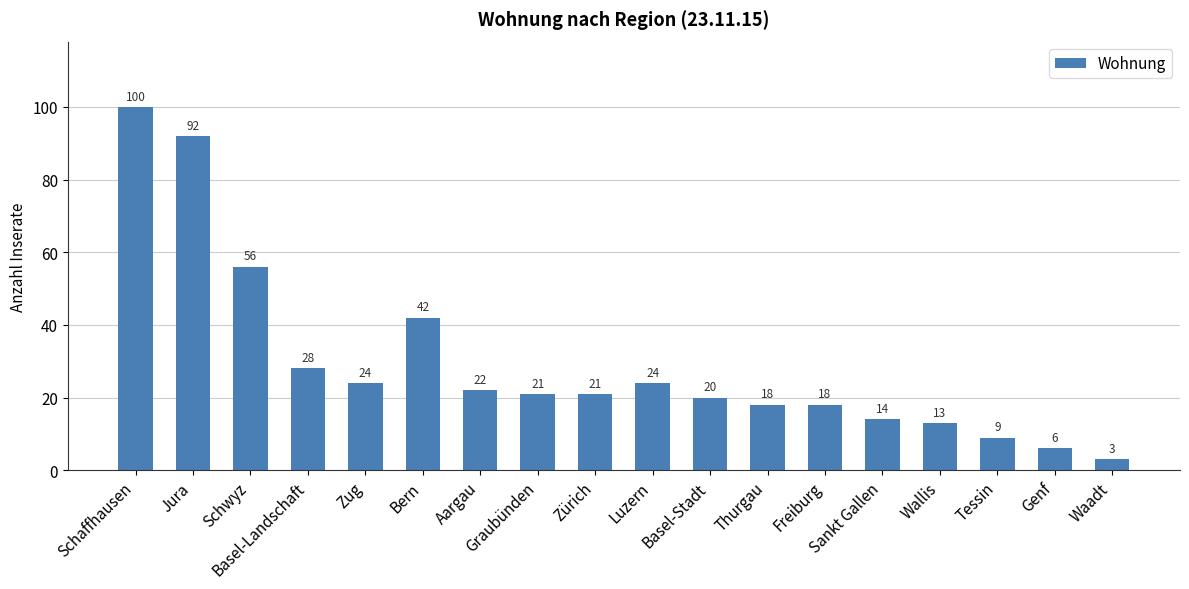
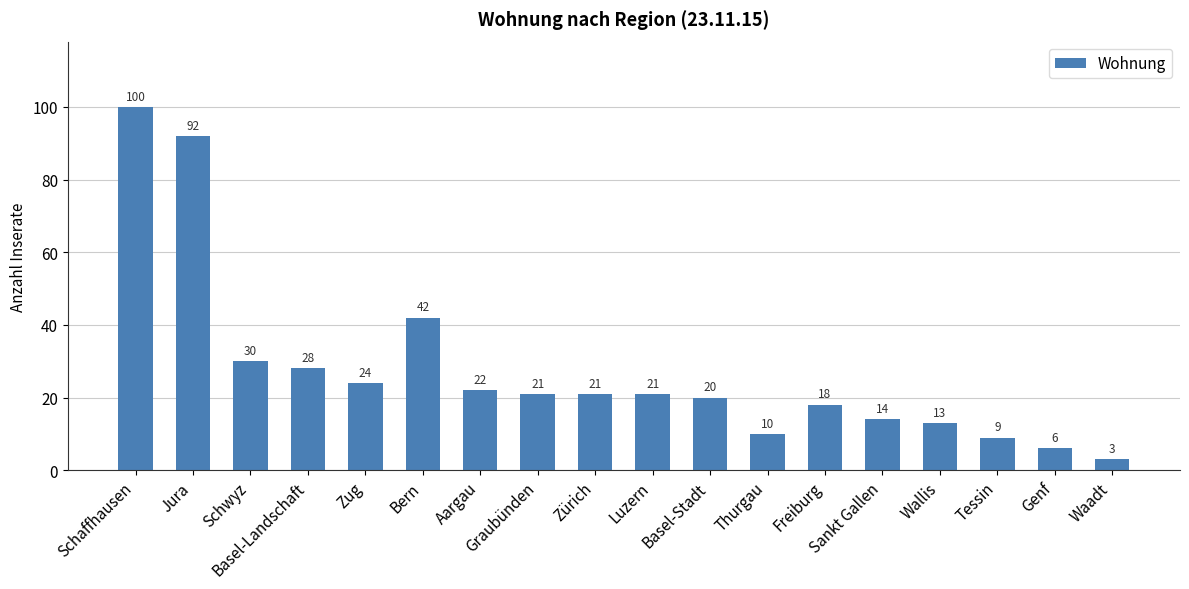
  {
    "Schaffhausen": 100,
    "Jura": 92,
-   "Schwyz": 56,
+   "Schwyz": 30,
    "Basel-Landschaft": 28,
    "Zug": 24,
    "Bern": 42,
    "Aargau": 22,
    "Graubünden": 21,
    "Zürich": 21,
-   "Luzern": 24,
+   "Luzern": 21,
    "Basel-Stadt": 20,
-   "Thurgau": 18,
+   "Thurgau": 10,
    "Freiburg": 18,
    "Sankt Gallen": 14,
    "Wallis": 13,
    "Tessin": 9,
    "Genf": 6,
    "Waadt": 3
  }
